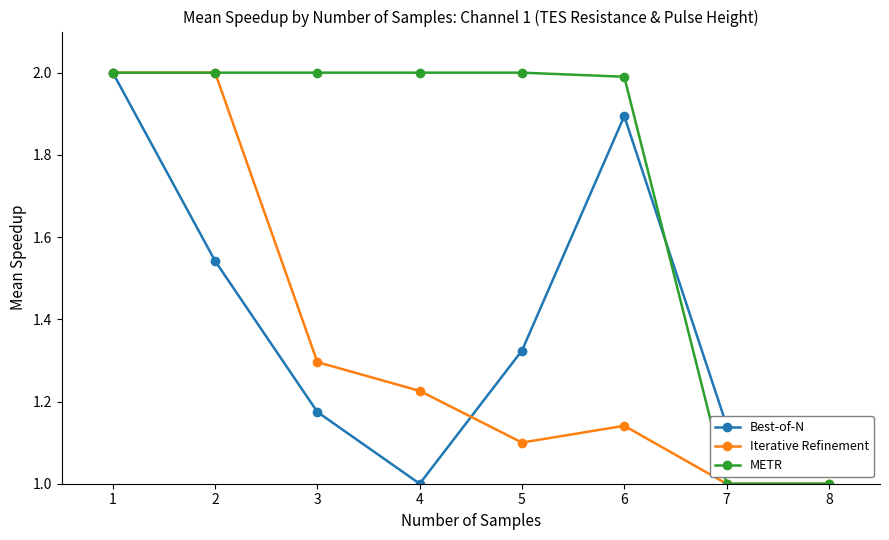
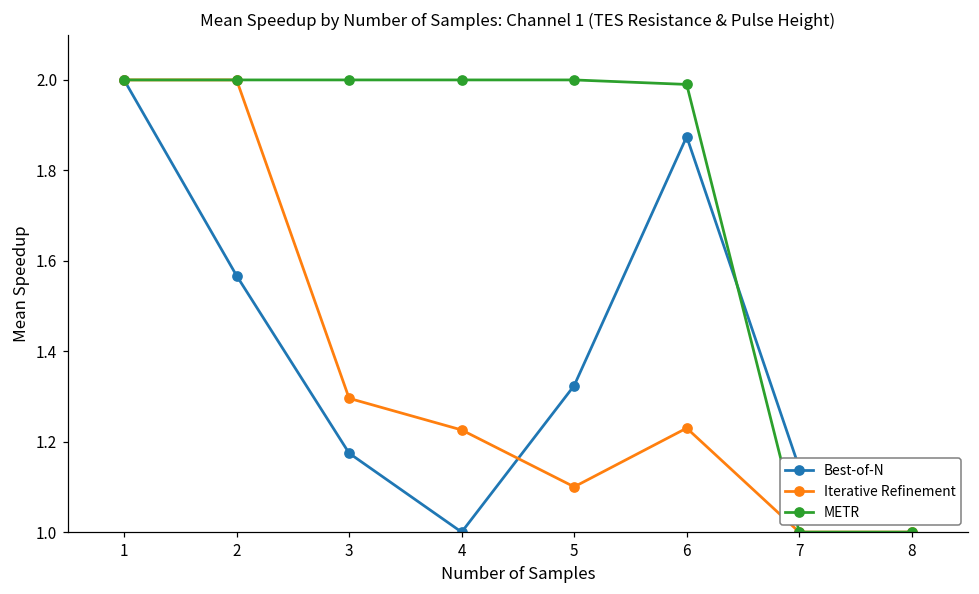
  {
    "Best-of-N": {
-     "2": 1.54,
+     "2": 1.57,
      "3": 1.17,
      "4": 1.00,
      "5": 1.32,
-     "6": 1.89
+     "6": 1.87
    },
    "Iterative Refinement": {
      "3": 1.30,
      "4": 1.23,
      "5": 1.10,
-     "6": 1.14
+     "6": 1.23
    },
    "METR": {
      "3": 2.00,
      "4": 2.00,
      "5": 2.00,
      "6": 1.99
    }
  }
